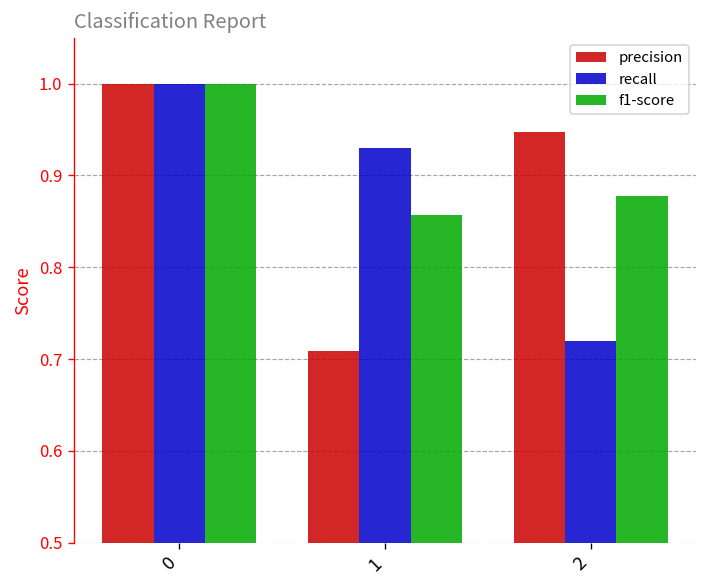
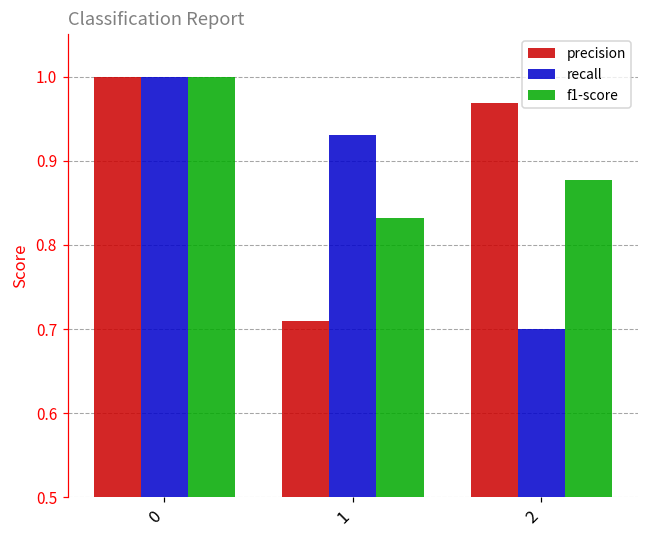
  {
    "precision": {
      "0": 1.00,
      "1": 0.71,
-     "2": 0.95
+     "2": 0.97
    },
    "recall": {
      "0": 1.00,
      "1": 0.93,
-     "2": 0.72
+     "2": 0.70
    },
    "f1-score": {
      "0": 1.00,
-     "1": 0.86,
+     "1": 0.83,
      "2": 0.88
    }
  }
